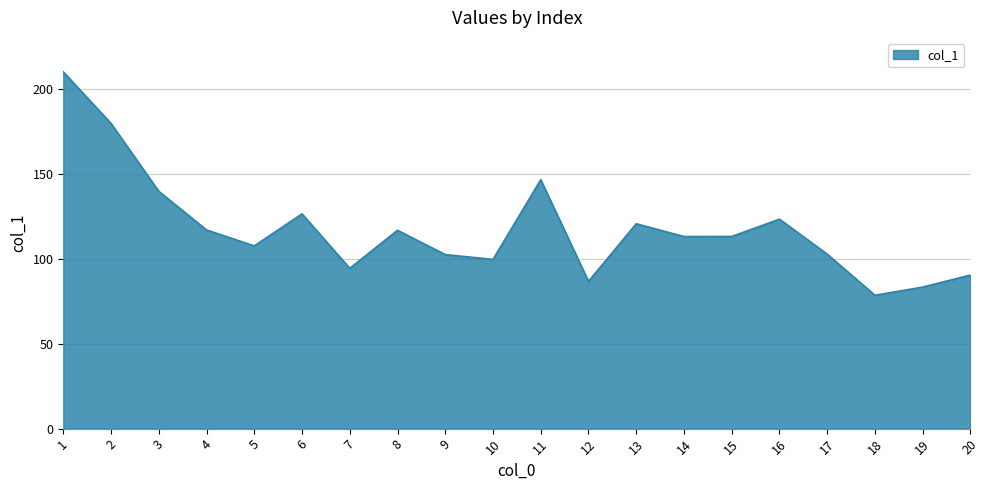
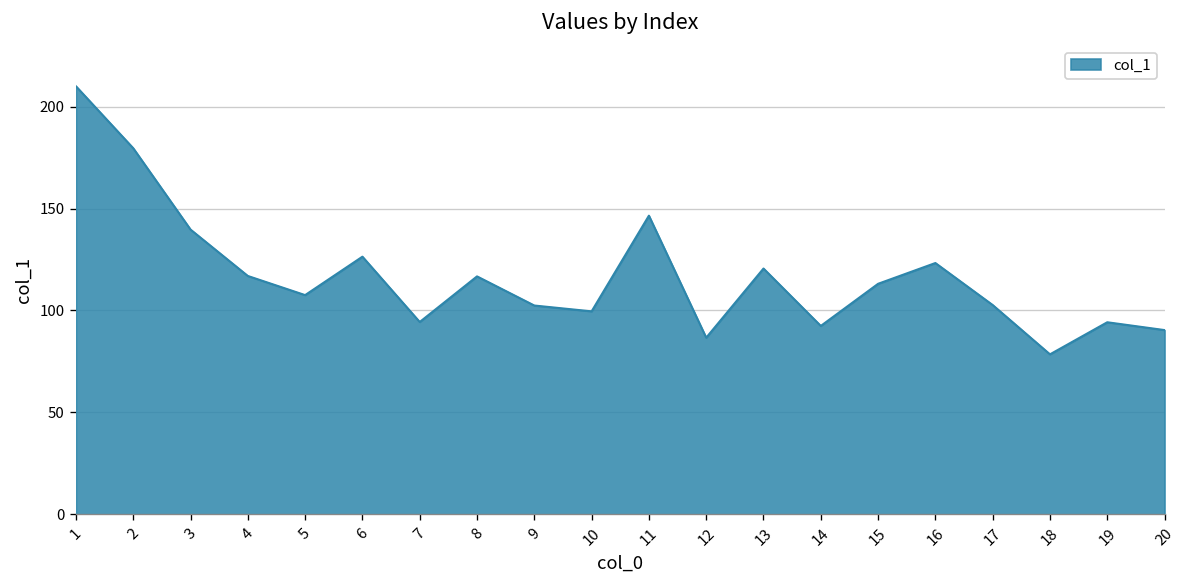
  {
    "1": 210,
    "2": 180,
    "3": 140,
    "4": 117,
    "5": 108,
    "6": 126,
    "7": 94,
    "8": 117,
    "9": 102,
    "10": 100,
    "11": 147,
    "12": 87,
    "13": 121,
-   "14": 113,
+   "14": 92,
    "15": 113,
    "16": 123,
    "17": 103,
    "18": 79,
-   "19": 83,
+   "19": 94,
    "20": 90
  }
